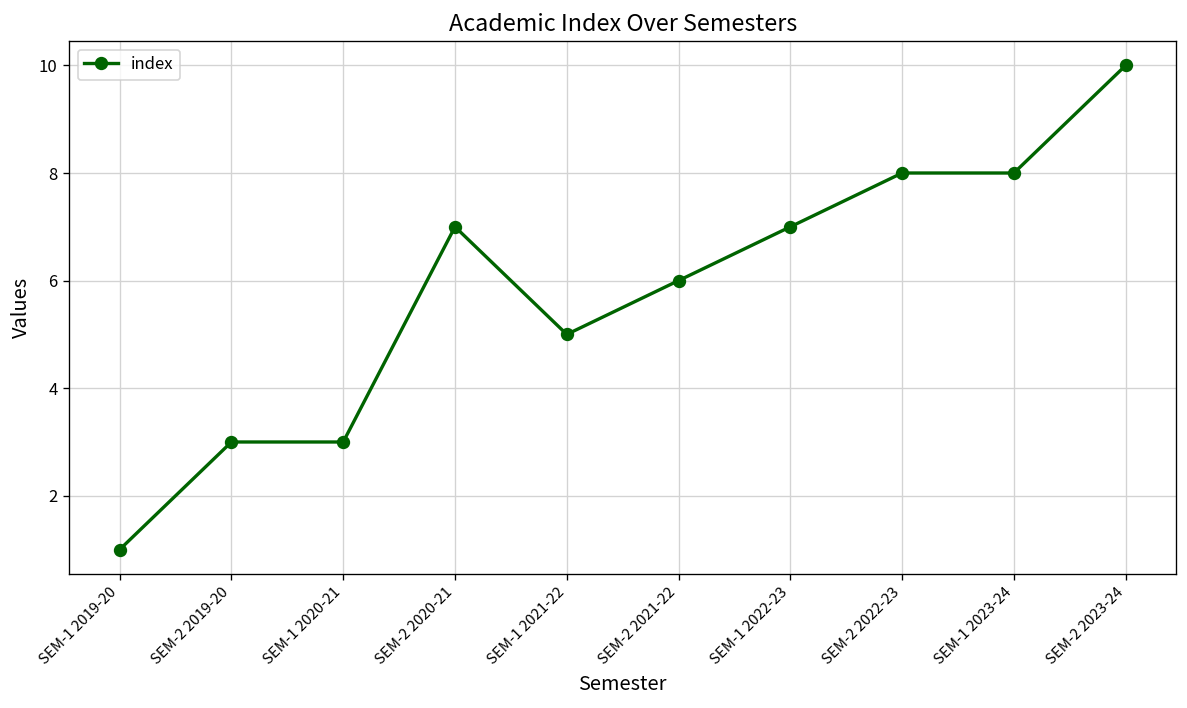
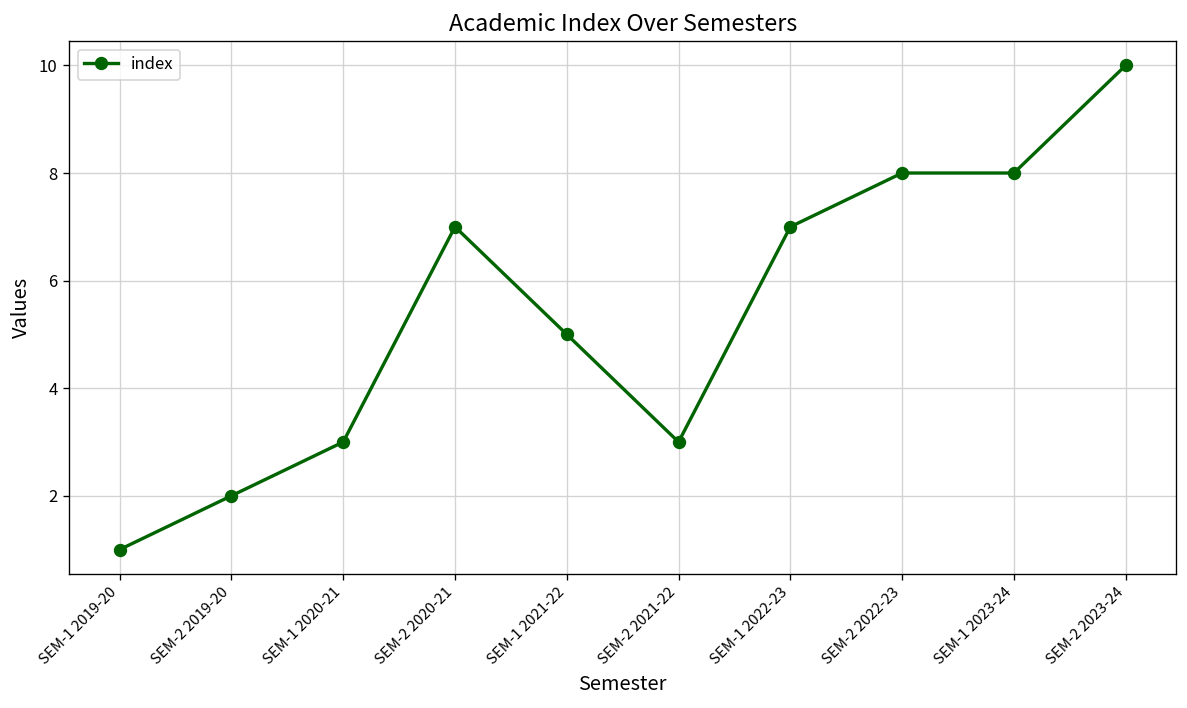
  {
    "SEM-1 2019-20": 1,
-   "SEM-2 2019-20": 3,
+   "SEM-2 2019-20": 2,
    "SEM-1 2020-21": 3,
    "SEM-2 2020-21": 7,
    "SEM-1 2021-22": 5,
-   "SEM-2 2021-22": 6,
+   "SEM-2 2021-22": 3,
    "SEM-1 2022-23": 7,
    "SEM-2 2022-23": 8,
    "SEM-1 2023-24": 8,
    "SEM-2 2023-24": 10
  }
